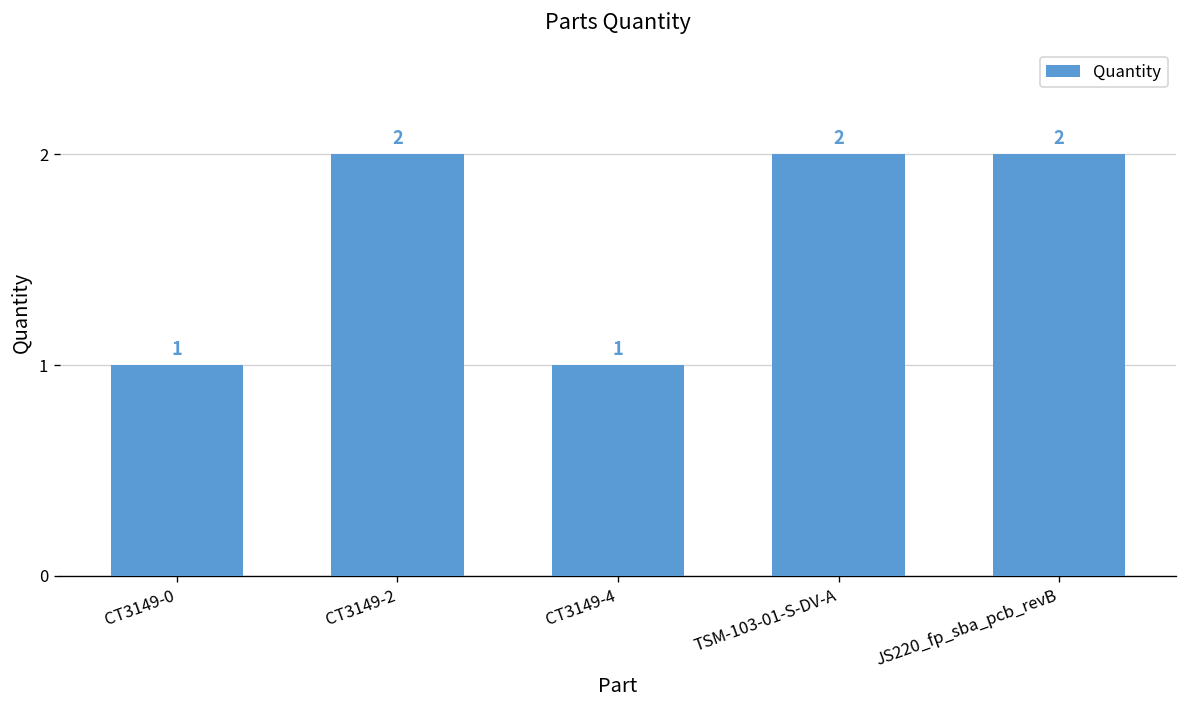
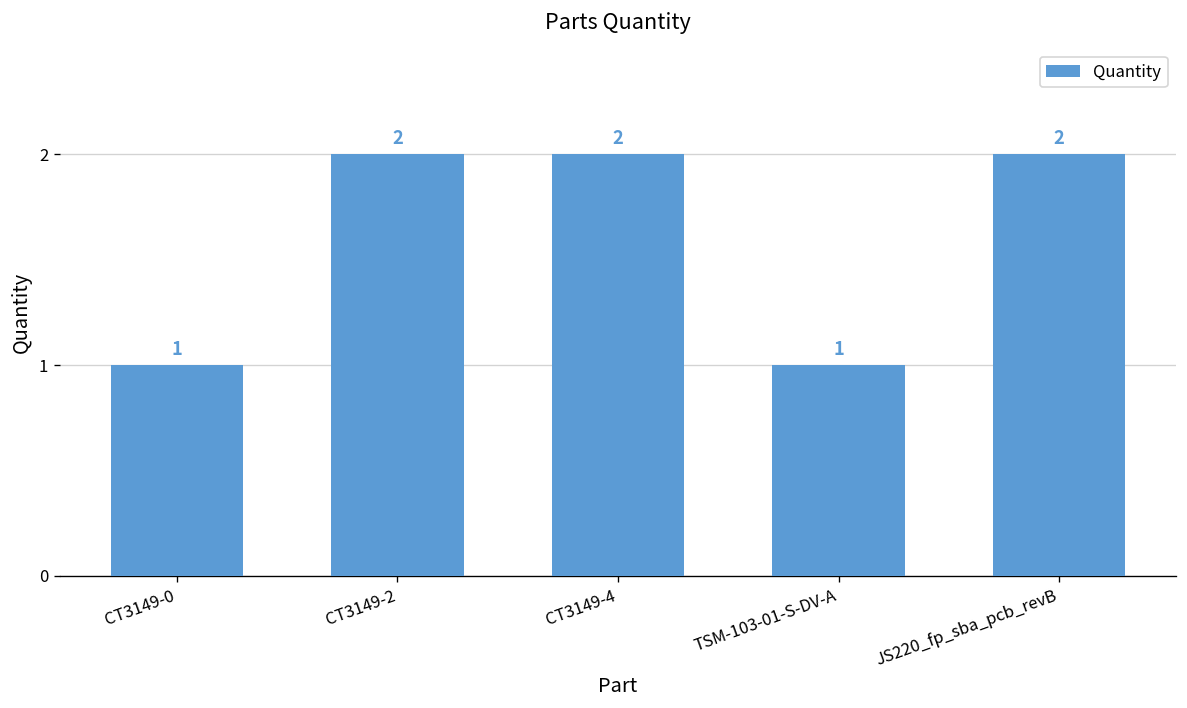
  {
    "CT3149-0": 1,
    "CT3149-2": 2,
-   "CT3149-4": 1,
-   "TSM-103-01-S-DV-A": 2,
+   "CT3149-4": 2,
+   "TSM-103-01-S-DV-A": 1,
    "JS220_fp_sba_pcb_revB": 2
  }
